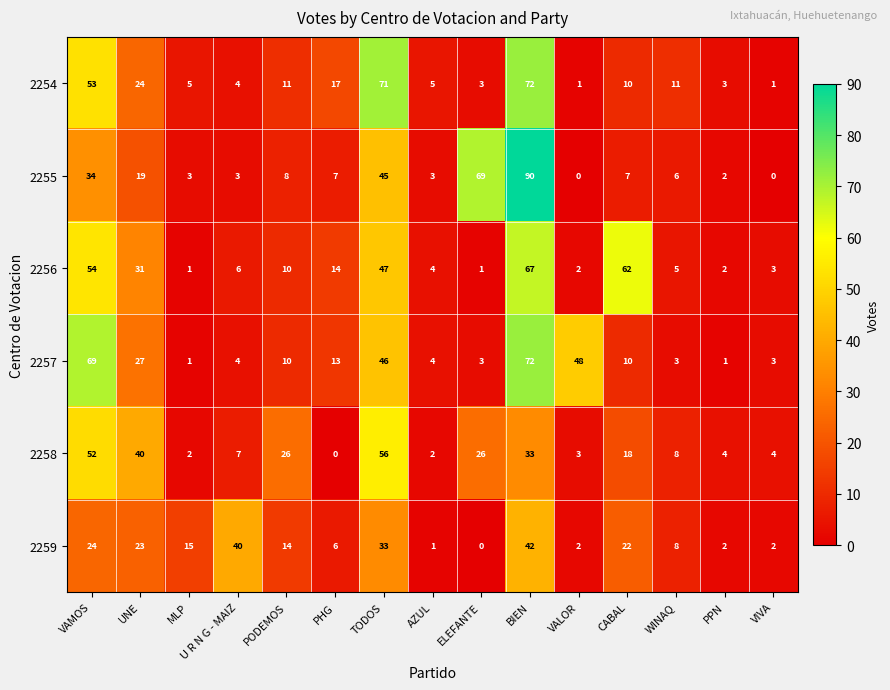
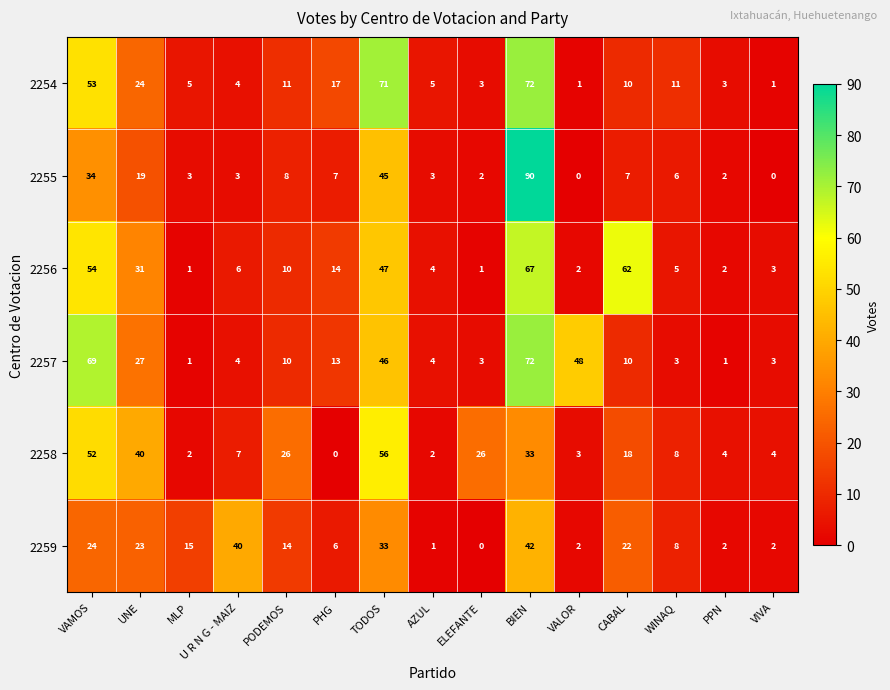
  {
    "2254": {
      "VAMOS": 53,
      "UNE": 24,
      "MLP": 5,
      "U R N G - MAIZ": 4,
      "PODEMOS": 11,
      "PHG": 17,
      "TODOS": 71,
      "AZUL": 5,
      "ELEFANTE": 3,
      "BIEN": 72,
      "VALOR": 1,
      "CABAL": 10,
      "WINAQ": 11,
      "PPN": 3,
      "VIVA": 1
    },
    "2255": {
      "VAMOS": 34,
      "UNE": 19,
      "MLP": 3,
      "U R N G - MAIZ": 3,
      "PODEMOS": 8,
      "PHG": 7,
      "TODOS": 45,
      "AZUL": 3,
-     "ELEFANTE": 69,
+     "ELEFANTE": 2,
      "BIEN": 90,
      "VALOR": 0,
      "CABAL": 7,
      "WINAQ": 6,
      "PPN": 2,
      "VIVA": 0
    },
    "2256": {
      "VAMOS": 54,
      "UNE": 31,
      "MLP": 1,
      "U R N G - MAIZ": 6,
      "PODEMOS": 10,
      "PHG": 14,
      "TODOS": 47,
      "AZUL": 4,
      "ELEFANTE": 1,
      "BIEN": 67,
      "VALOR": 2,
      "CABAL": 62,
      "WINAQ": 5,
      "PPN": 2,
      "VIVA": 3
    },
    "2257": {
      "VAMOS": 69,
      "UNE": 27,
      "MLP": 1,
      "U R N G - MAIZ": 4,
      "PODEMOS": 10,
      "PHG": 13,
      "TODOS": 46,
      "AZUL": 4,
      "ELEFANTE": 3,
      "BIEN": 72,
      "VALOR": 48,
      "CABAL": 10,
      "WINAQ": 3,
      "PPN": 1,
      "VIVA": 3
    },
    "2258": {
      "VAMOS": 52,
      "UNE": 40,
      "MLP": 2,
      "U R N G - MAIZ": 7,
      "PODEMOS": 26,
      "PHG": 0,
      "TODOS": 56,
      "AZUL": 2,
      "ELEFANTE": 26,
      "BIEN": 33,
      "VALOR": 3,
      "CABAL": 18,
      "WINAQ": 8,
      "PPN": 4,
      "VIVA": 4
    },
    "2259": {
      "VAMOS": 24,
      "UNE": 23,
      "MLP": 15,
      "U R N G - MAIZ": 40,
      "PODEMOS": 14,
      "PHG": 6,
      "TODOS": 33,
      "AZUL": 1,
      "ELEFANTE": 0,
      "BIEN": 42,
      "VALOR": 2,
      "CABAL": 22,
      "WINAQ": 8,
      "PPN": 2,
      "VIVA": 2
    }
  }
